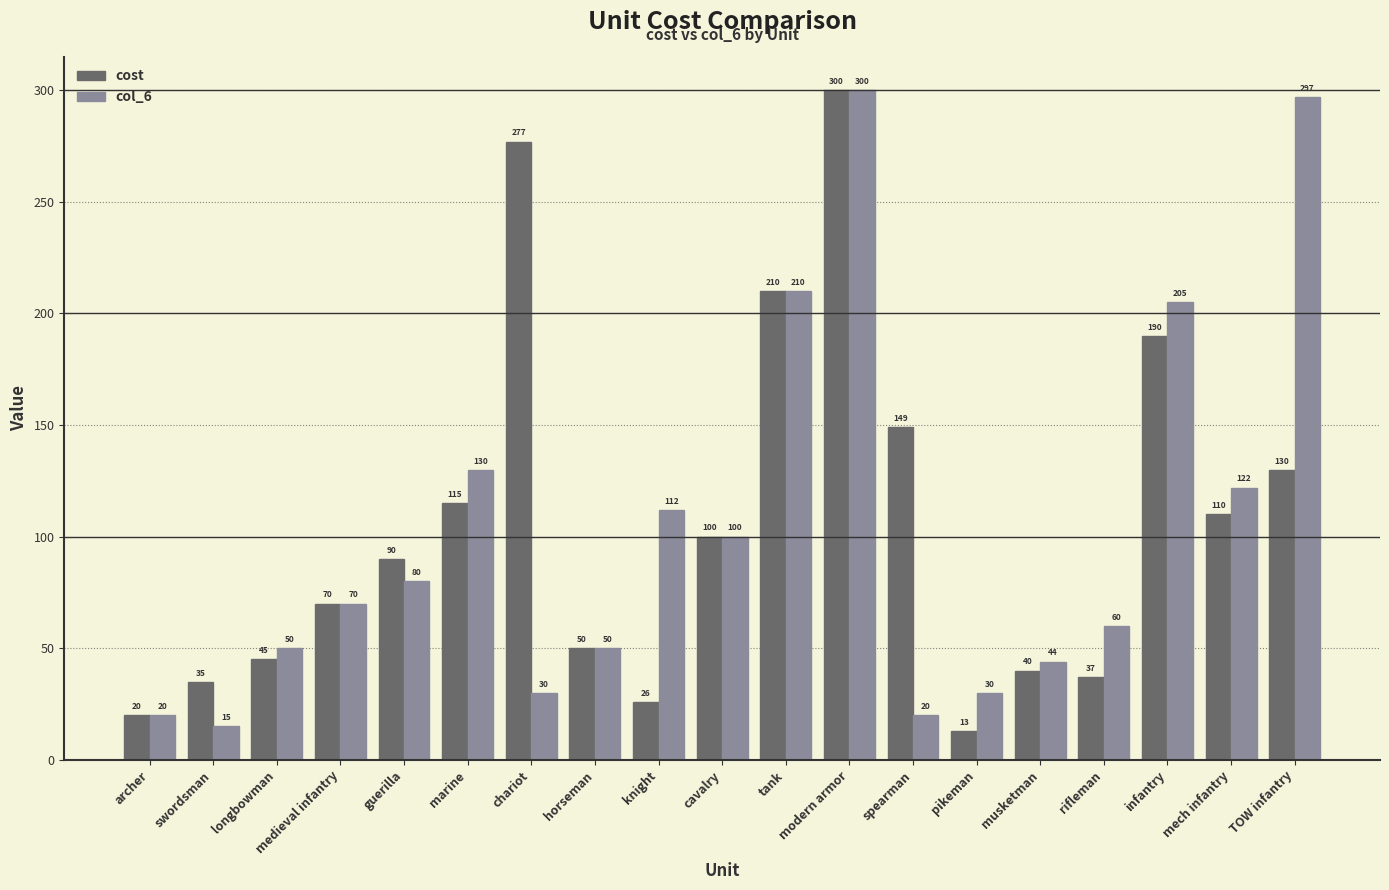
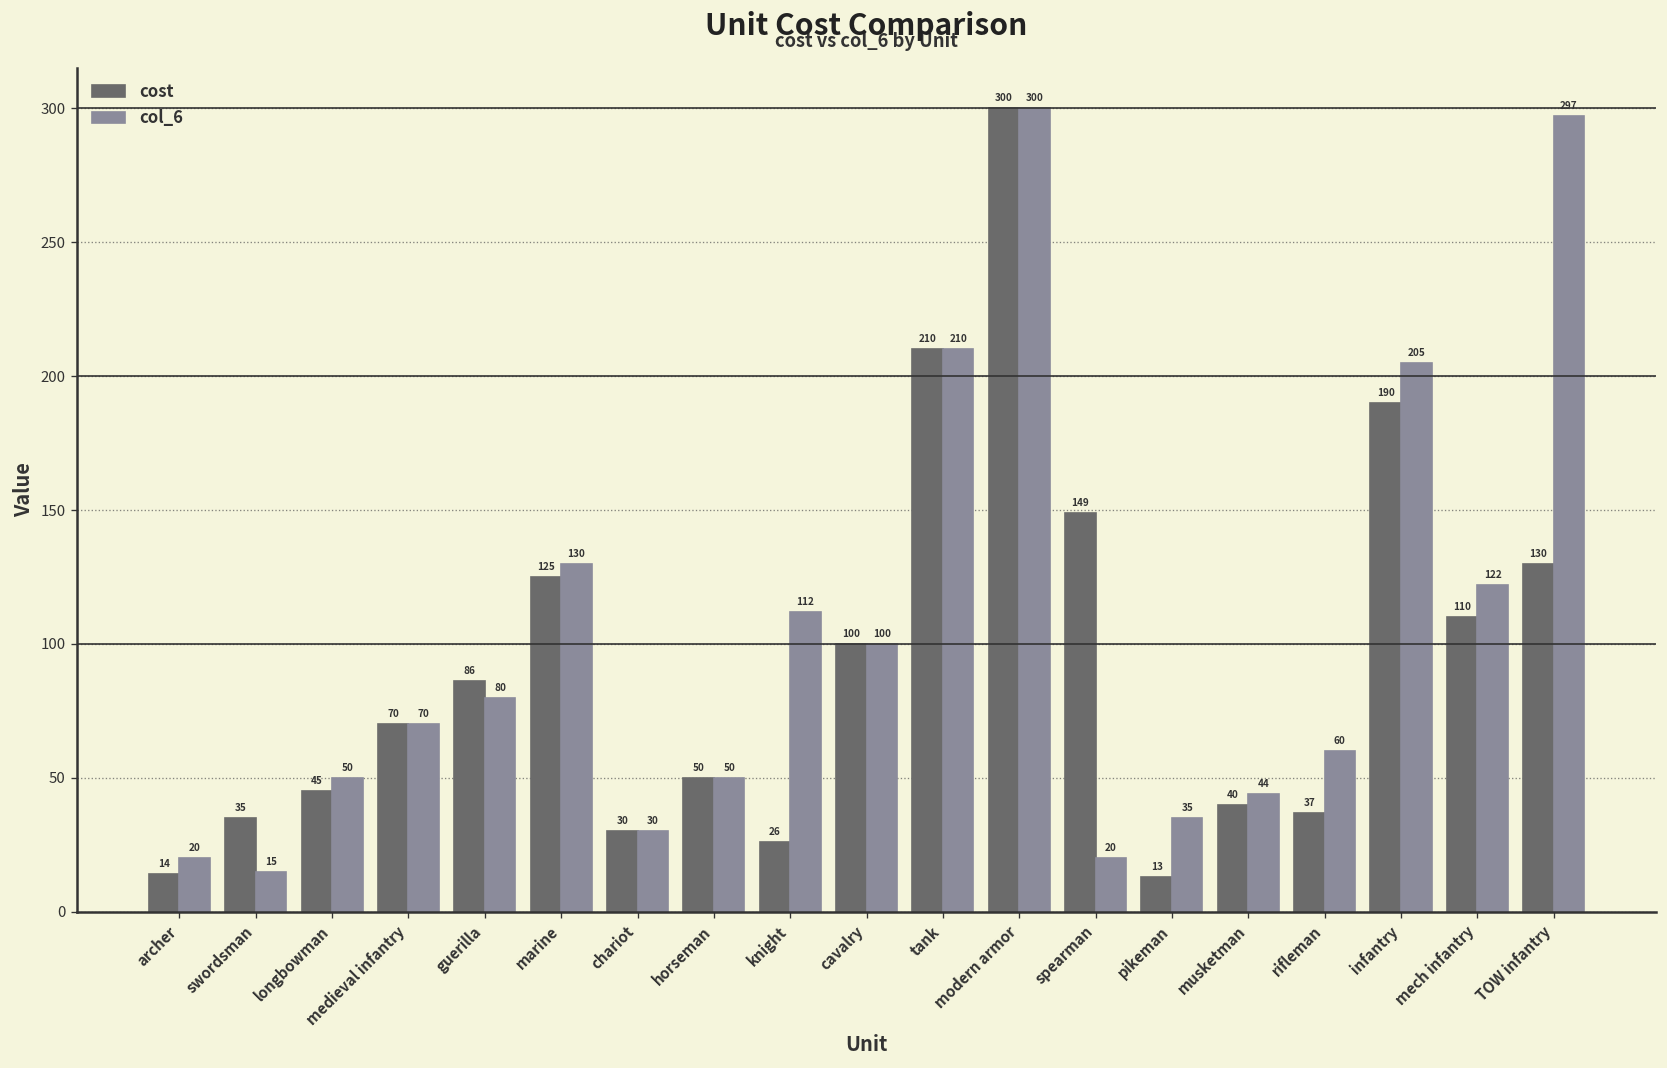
  {
    "cost": {
-     "archer": 20,
+     "archer": 14,
      "swordsman": 35,
      "longbowman": 45,
      "medieval infantry": 70,
-     "guerilla": 90,
-     "marine": 115,
-     "chariot": 277,
+     "guerilla": 86,
+     "marine": 125,
+     "chariot": 30,
      "horseman": 50,
      "knight": 26,
      "cavalry": 100,
      "tank": 210,
      "modern armor": 300,
      "spearman": 149,
      "pikeman": 13,
      "musketman": 40,
      "rifleman": 37,
      "infantry": 190,
      "mech infantry": 110,
      "TOW infantry": 130
    },
    "col_6": {
      "archer": 20,
      "swordsman": 15,
      "longbowman": 50,
      "medieval infantry": 70,
      "guerilla": 80,
      "marine": 130,
      "chariot": 30,
      "horseman": 50,
      "knight": 112,
      "cavalry": 100,
      "tank": 210,
      "modern armor": 300,
      "spearman": 20,
-     "pikeman": 30,
+     "pikeman": 35,
      "musketman": 44,
      "rifleman": 60,
      "infantry": 205,
      "mech infantry": 122,
      "TOW infantry": 297
    }
  }
